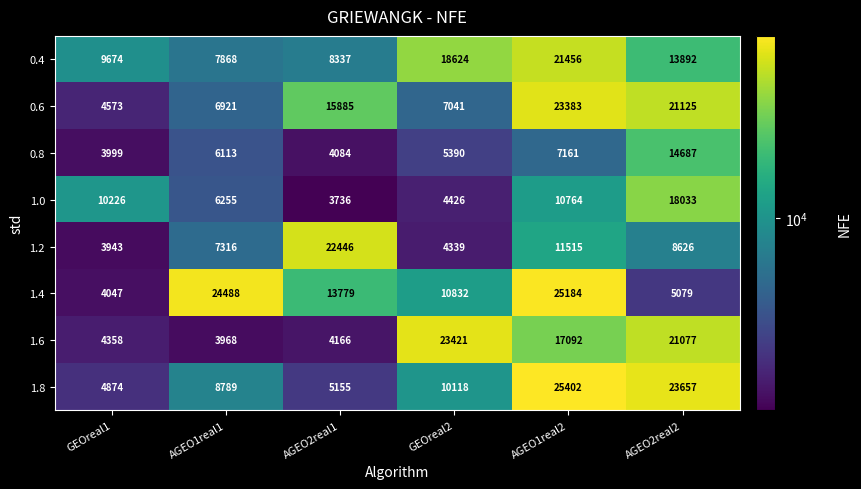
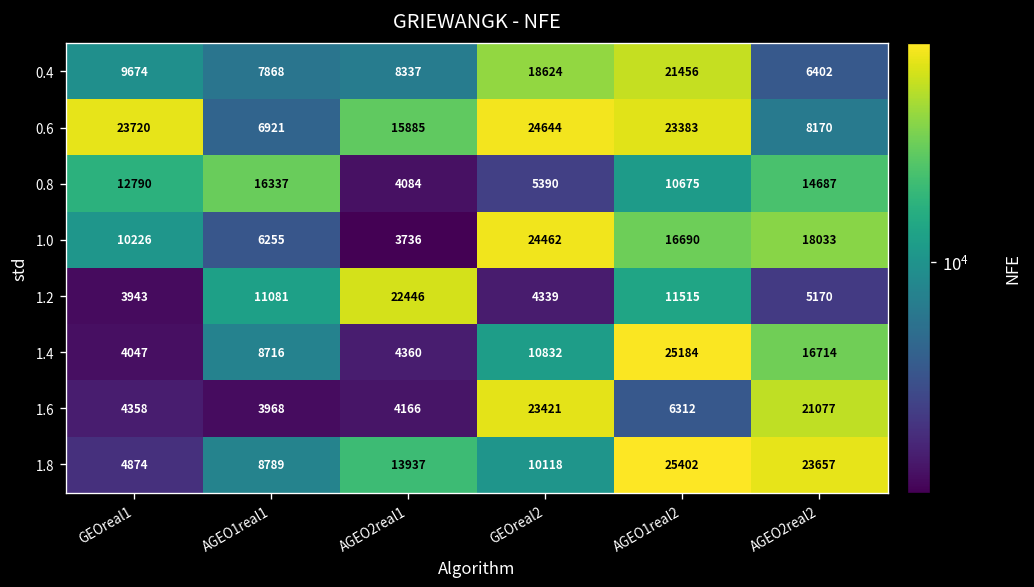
  {
    "0.4": {
      "GEOreal1": 9674,
      "AGEO1real1": 7868,
      "AGEO2real1": 8337,
      "GEOreal2": 18624,
      "AGEO1real2": 21456,
-     "AGEO2real2": 13892
+     "AGEO2real2": 6402
    },
    "0.6": {
-     "GEOreal1": 4573,
+     "GEOreal1": 23720,
      "AGEO1real1": 6921,
      "AGEO2real1": 15885,
-     "GEOreal2": 7041,
+     "GEOreal2": 24644,
      "AGEO1real2": 23383,
-     "AGEO2real2": 21125
+     "AGEO2real2": 8170
    },
    "0.8": {
-     "GEOreal1": 3999,
-     "AGEO1real1": 6113,
+     "GEOreal1": 12790,
+     "AGEO1real1": 16337,
      "AGEO2real1": 4084,
      "GEOreal2": 5390,
-     "AGEO1real2": 7161,
+     "AGEO1real2": 10675,
      "AGEO2real2": 14687
    },
    "1.0": {
      "GEOreal1": 10226,
      "AGEO1real1": 6255,
      "AGEO2real1": 3736,
-     "GEOreal2": 4426,
-     "AGEO1real2": 10764,
+     "GEOreal2": 24462,
+     "AGEO1real2": 16690,
      "AGEO2real2": 18033
    },
    "1.2": {
      "GEOreal1": 3943,
-     "AGEO1real1": 7316,
+     "AGEO1real1": 11081,
      "AGEO2real1": 22446,
      "GEOreal2": 4339,
      "AGEO1real2": 11515,
-     "AGEO2real2": 8626
+     "AGEO2real2": 5170
    },
    "1.4": {
      "GEOreal1": 4047,
-     "AGEO1real1": 24488,
-     "AGEO2real1": 13779,
+     "AGEO1real1": 8716,
+     "AGEO2real1": 4360,
      "GEOreal2": 10832,
      "AGEO1real2": 25184,
-     "AGEO2real2": 5079
+     "AGEO2real2": 16714
    },
    "1.6": {
      "GEOreal1": 4358,
      "AGEO1real1": 3968,
      "AGEO2real1": 4166,
      "GEOreal2": 23421,
-     "AGEO1real2": 17092,
+     "AGEO1real2": 6312,
      "AGEO2real2": 21077
    },
    "1.8": {
      "GEOreal1": 4874,
      "AGEO1real1": 8789,
-     "AGEO2real1": 5155,
+     "AGEO2real1": 13937,
      "GEOreal2": 10118,
      "AGEO1real2": 25402,
      "AGEO2real2": 23657
    }
  }
